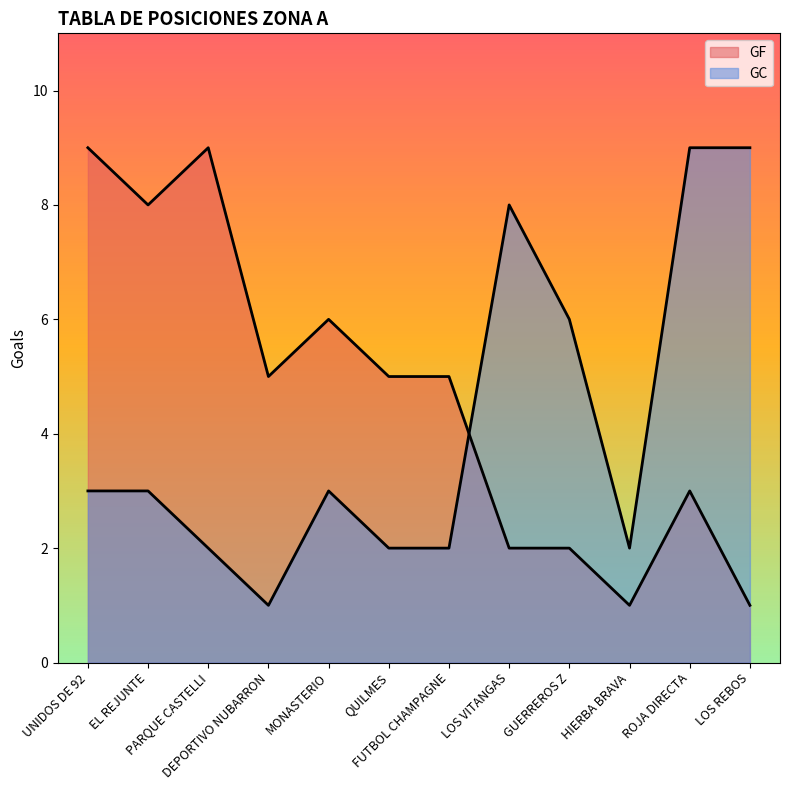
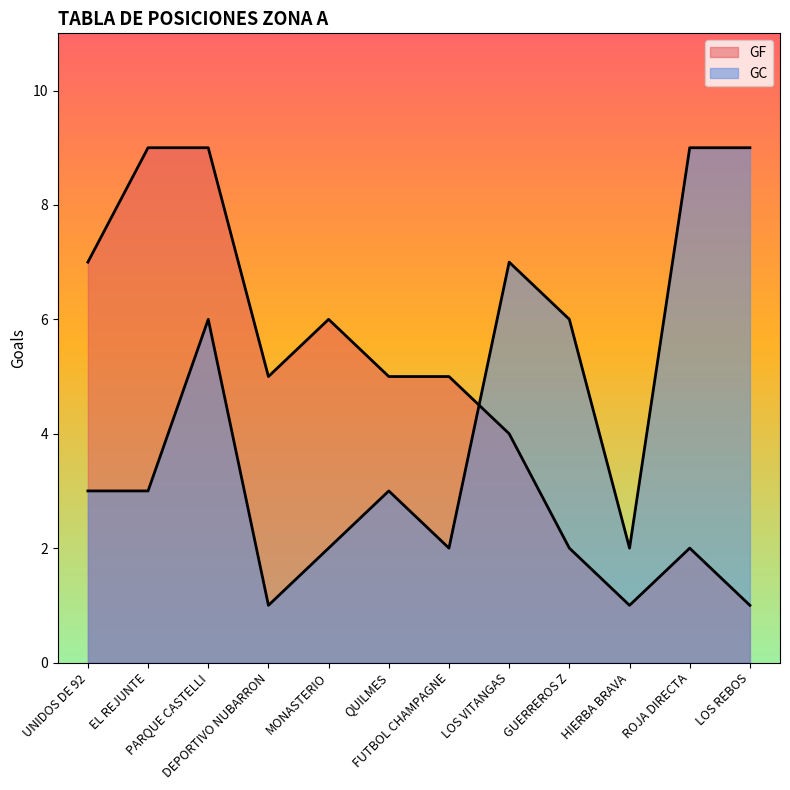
  {
    "GF": {
-     "UNIDOS DE 92": 9,
-     "EL REJUNTE": 8,
+     "UNIDOS DE 92": 7,
+     "EL REJUNTE": 9,
      "PARQUE CASTELLI": 9,
      "DEPORTIVO NUBARRON": 5,
      "MONASTERIO": 6,
      "QUILMES": 5,
      "FUTBOL CHAMPAGNE": 5,
-     "LOS VITANGAS": 2,
+     "LOS VITANGAS": 4,
      "GUERREROS Z": 2,
      "HIERBA BRAVA": 1,
-     "ROJA DIRECTA": 3,
+     "ROJA DIRECTA": 2,
      "LOS REBOS": 1
    },
    "GC": {
      "UNIDOS DE 92": 3,
      "EL REJUNTE": 3,
-     "PARQUE CASTELLI": 2,
+     "PARQUE CASTELLI": 6,
      "DEPORTIVO NUBARRON": 1,
-     "MONASTERIO": 3,
-     "QUILMES": 2,
+     "MONASTERIO": 2,
+     "QUILMES": 3,
      "FUTBOL CHAMPAGNE": 2,
-     "LOS VITANGAS": 8,
+     "LOS VITANGAS": 7,
      "GUERREROS Z": 6,
      "HIERBA BRAVA": 2,
      "ROJA DIRECTA": 9,
      "LOS REBOS": 9
    }
  }
